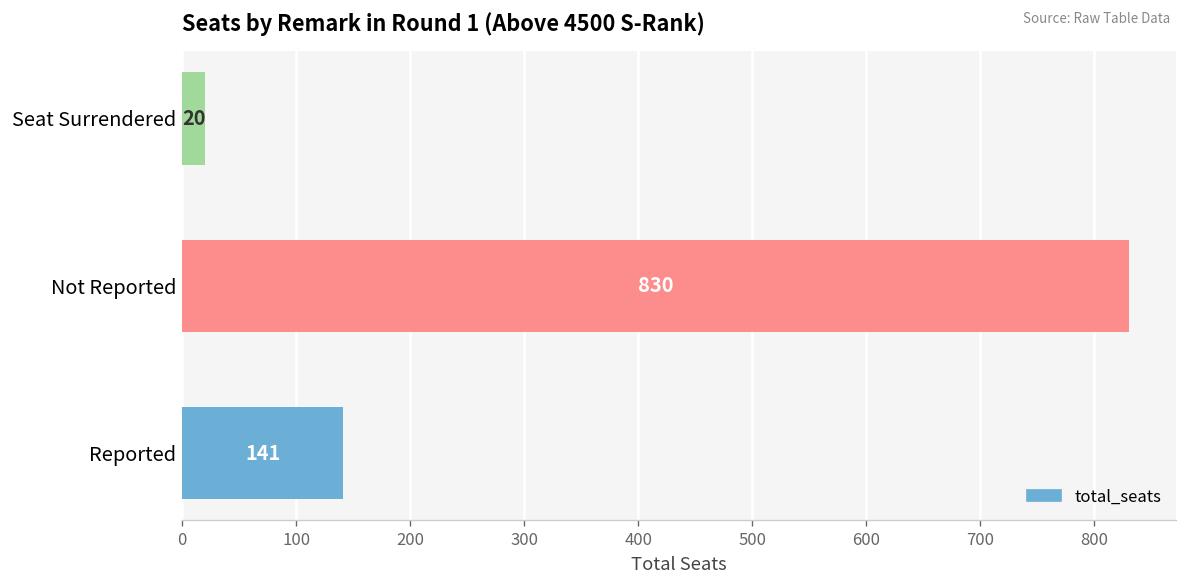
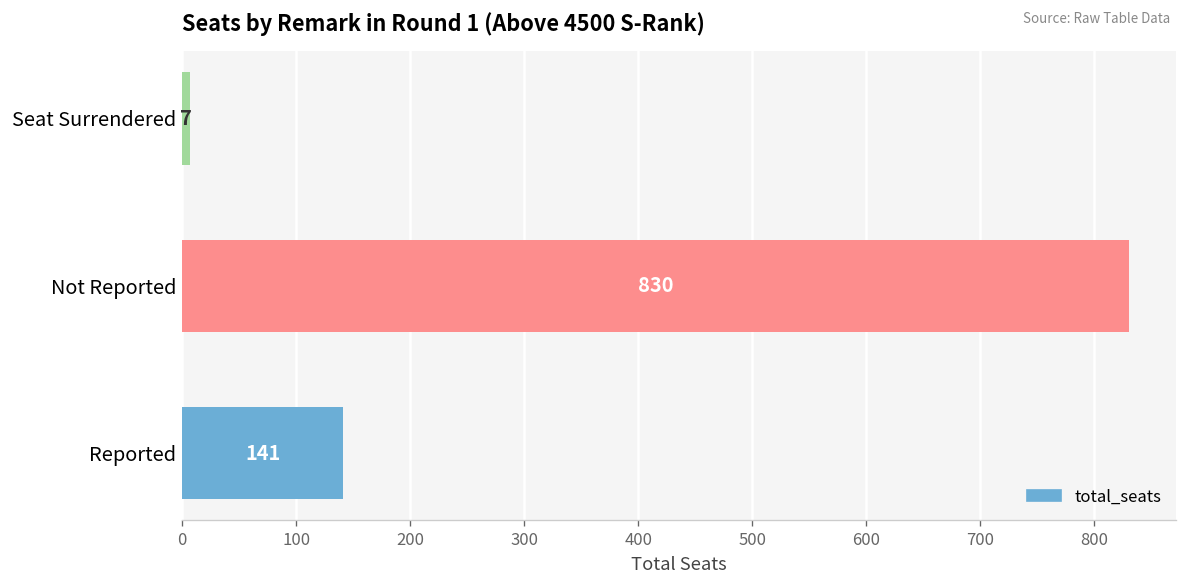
  {
-   "Seat Surrendered": 20,
+   "Seat Surrendered": 7,
    "Not Reported": 830,
    "Reported": 141
  }
